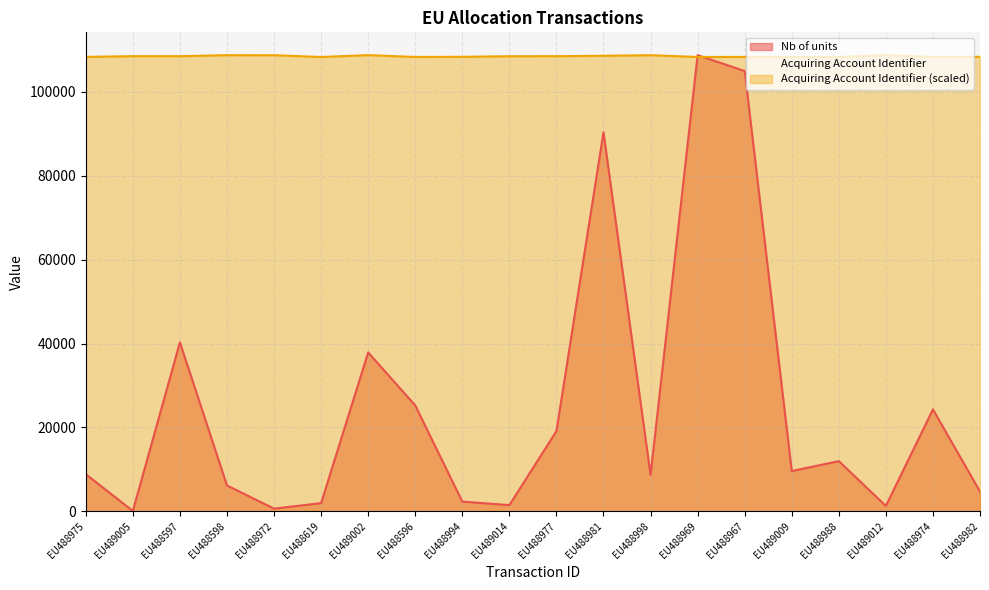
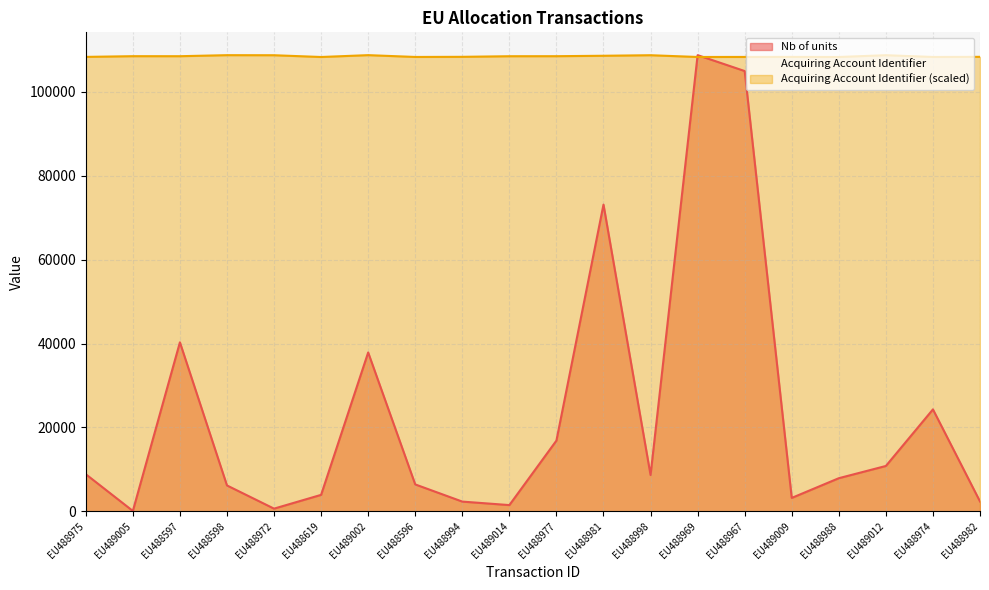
  {
    "Nb of units": {
      "EU488975": 9000,
      "EU488597": 40000,
      "EU488598": 6000,
      "EU488972": 1000,
-     "EU488619": 2000,
+     "EU488619": 4000,
      "EU489002": 38000,
-     "EU488596": 25000,
+     "EU488596": 6000,
      "EU488994": 2000,
      "EU489014": 1000,
-     "EU488977": 19000,
-     "EU488981": 90000,
+     "EU488977": 17000,
+     "EU488981": 73000,
      "EU488998": 9000,
      "EU488967": 105000,
-     "EU489009": 10000,
-     "EU488988": 12000,
-     "EU489012": 1000,
+     "EU489009": 3000,
+     "EU488988": 8000,
+     "EU489012": 11000,
      "EU488974": 24000,
-     "EU488982": 5000
+     "EU488982": 2000
    },
    "Acquiring Account Identifier": {
      "EU488975": 0,
      "EU488597": 0,
      "EU488598": 0,
      "EU488972": 0,
      "EU488619": 0,
      "EU489002": 0,
      "EU488596": 0,
      "EU488994": 0,
      "EU489014": 0,
      "EU488977": 0,
      "EU488981": 0,
      "EU488998": 0,
      "EU488969": 0,
      "EU488967": 0,
      "EU489009": 0,
      "EU488988": 0,
      "EU489012": 0,
      "EU488974": 0,
      "EU488982": 0
    },
    "Acquiring Account Identifier (scaled)": {
      "EU488975": 108000,
      "EU489005": 109000,
      "EU488597": 108000,
      "EU488598": 109000,
      "EU488972": 109000,
      "EU488619": 108000,
      "EU489002": 109000,
      "EU488596": 108000,
      "EU488994": 108000,
      "EU489014": 108000,
      "EU488977": 108000,
      "EU488981": 109000,
      "EU488998": 109000,
      "EU488967": 108000,
      "EU488982": 108000
    }
  }
